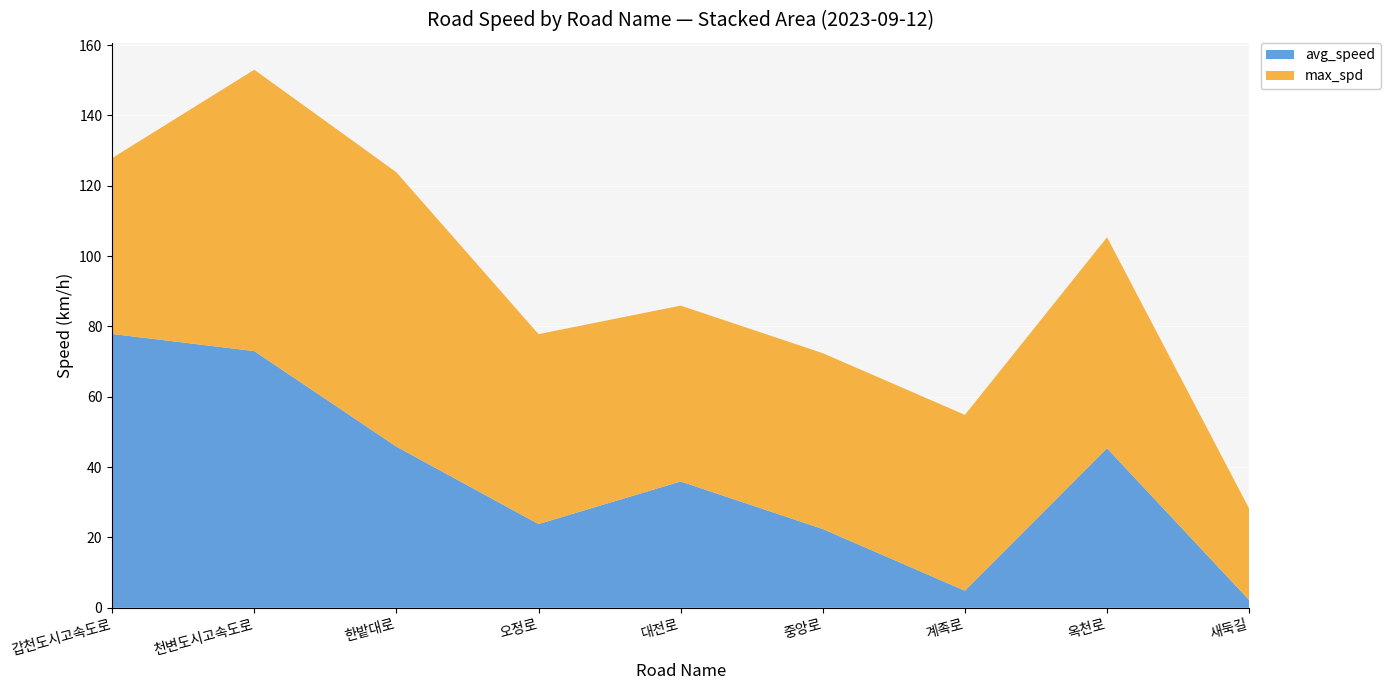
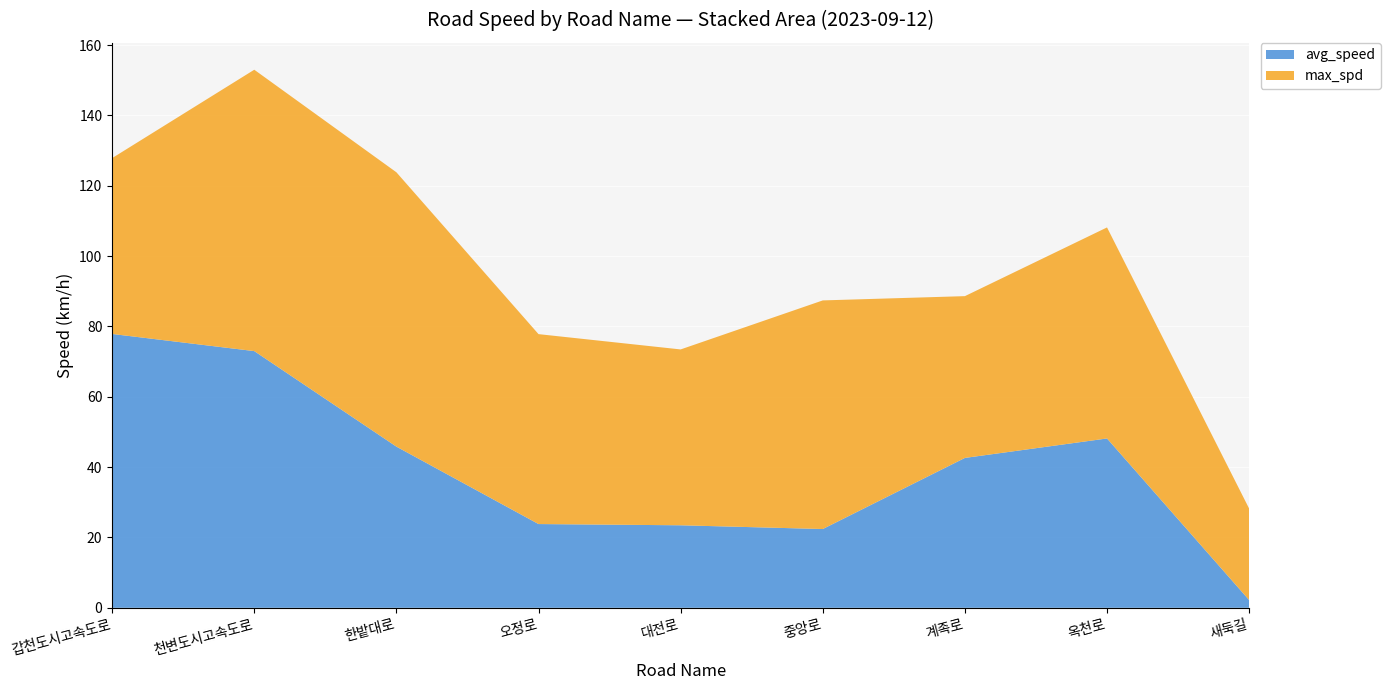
  {
    "avg_speed": {
      "갑천도시고속도로": 78,
      "천변도시고속도로": 73,
      "한밭대로": 46,
      "오정로": 24,
-     "대전로": 36,
+     "대전로": 23,
      "중앙로": 22,
-     "계족로": 5,
-     "옥천로": 45,
+     "계족로": 43,
+     "옥천로": 48,
      "새둑길": 2
    },
    "max_spd": {
      "갑천도시고속도로": 50,
      "천변도시고속도로": 80,
      "한밭대로": 78,
      "오정로": 54,
      "대전로": 50,
-     "중앙로": 50,
-     "계족로": 50,
+     "중앙로": 65,
+     "계족로": 46,
      "옥천로": 60,
      "새둑길": 26
    }
  }
